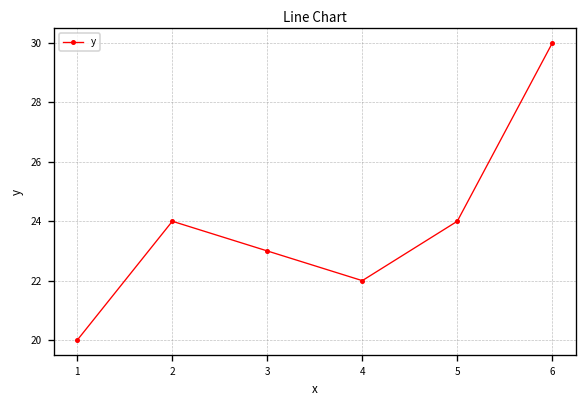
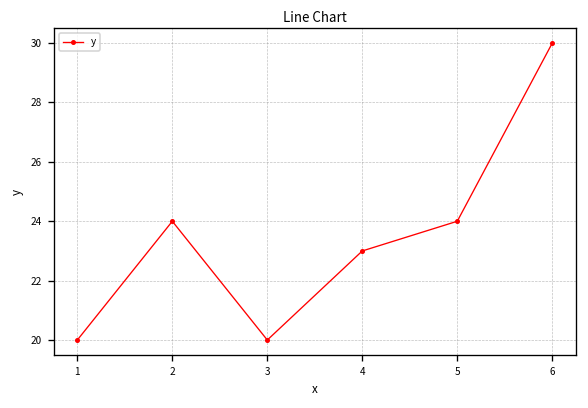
  {
    "1": 20,
    "2": 24,
-   "3": 23,
-   "4": 22,
+   "3": 20,
+   "4": 23,
    "5": 24,
    "6": 30
  }
